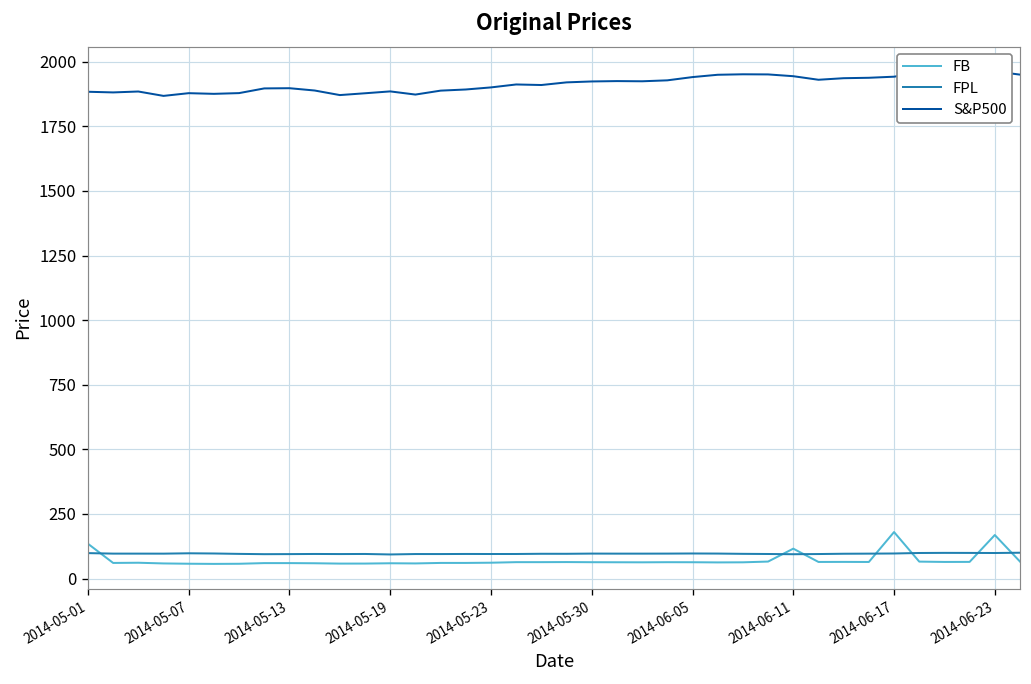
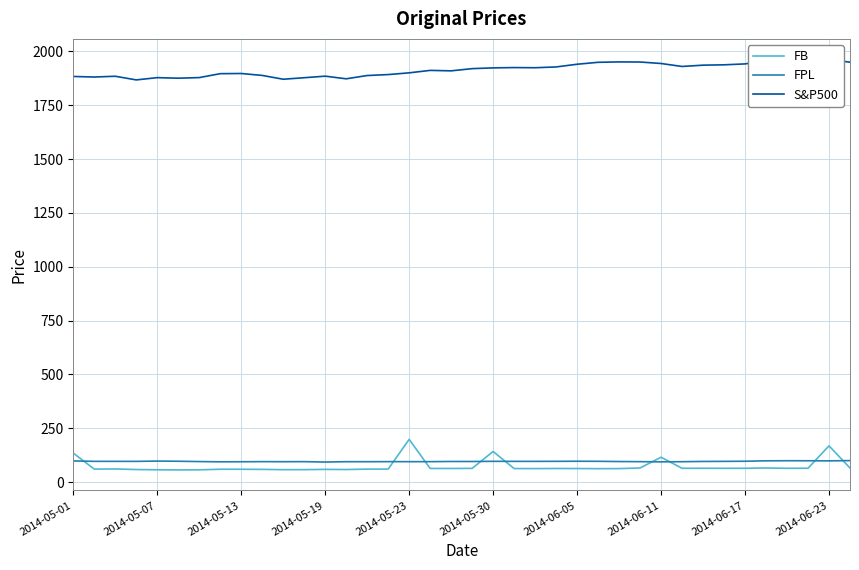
  {
    "FB": {
      "2014-05-01": 130,
      "2014-05-07": 60,
      "2014-05-13": 60,
      "2014-05-19": 60,
-     "2014-05-23": 60,
-     "2014-05-30": 60,
+     "2014-05-23": 200,
+     "2014-05-30": 140,
      "2014-06-05": 60,
      "2014-06-11": 120,
-     "2014-06-17": 180,
+     "2014-06-17": 60,
      "2014-06-23": 170
    }
  }
